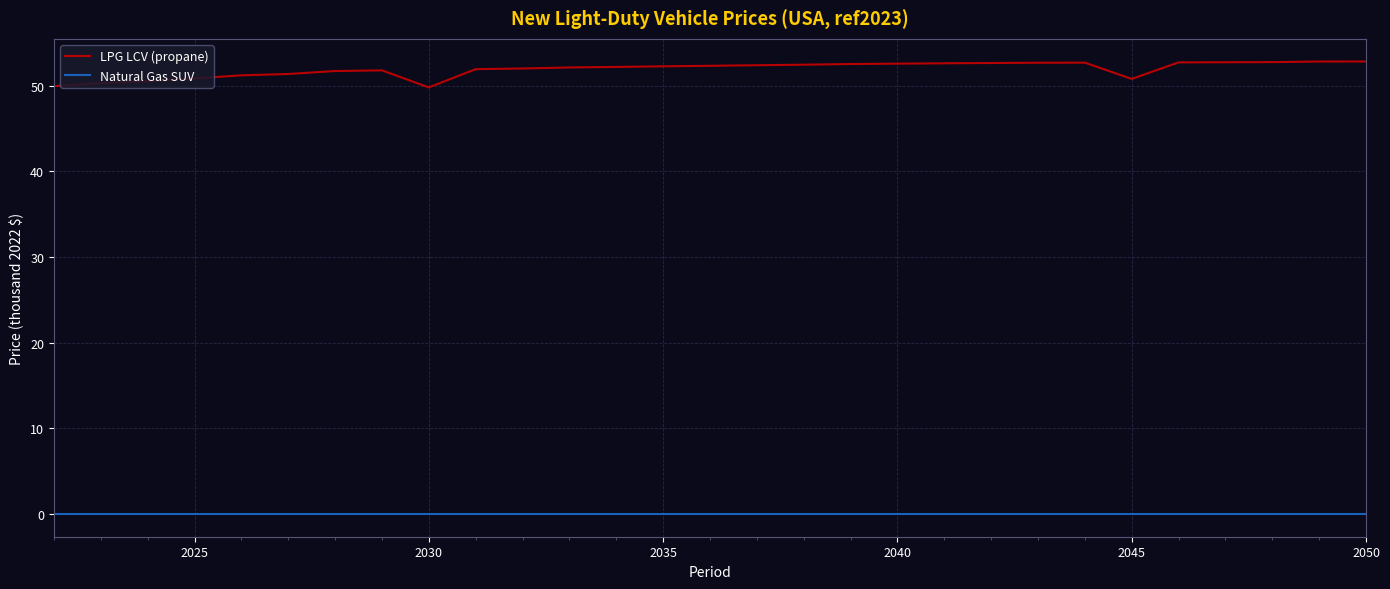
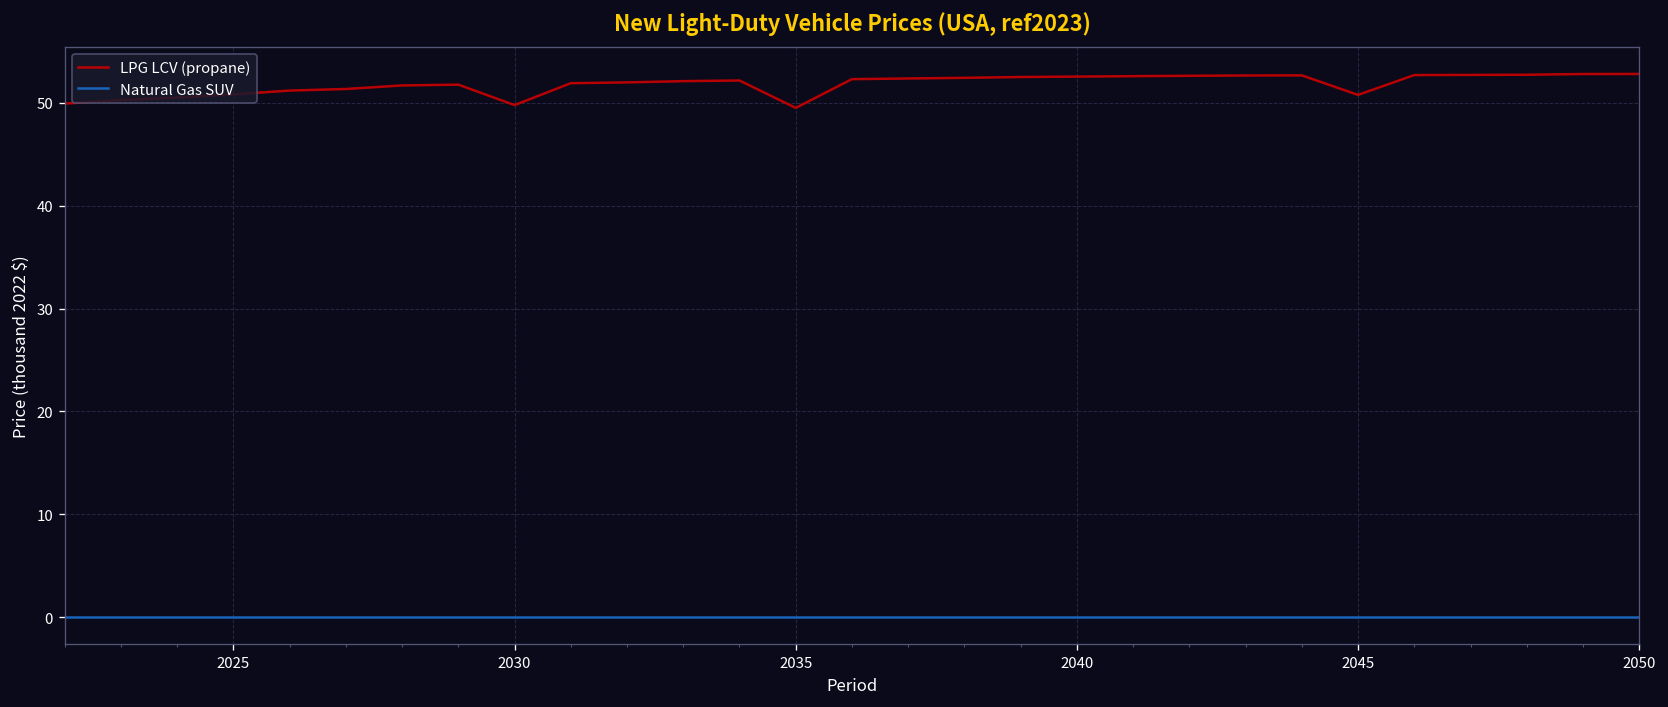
  {
    "LPG LCV (propane)": {
      "2030": 50,
-     "2035": 52,
+     "2035": 50,
      "2040": 53,
      "2045": 51,
      "2050": 53
    },
    "Natural Gas SUV": {
      "2025": 0,
      "2030": 0,
      "2035": 0,
      "2040": 0,
      "2045": 0,
      "2050": 0
    }
  }
